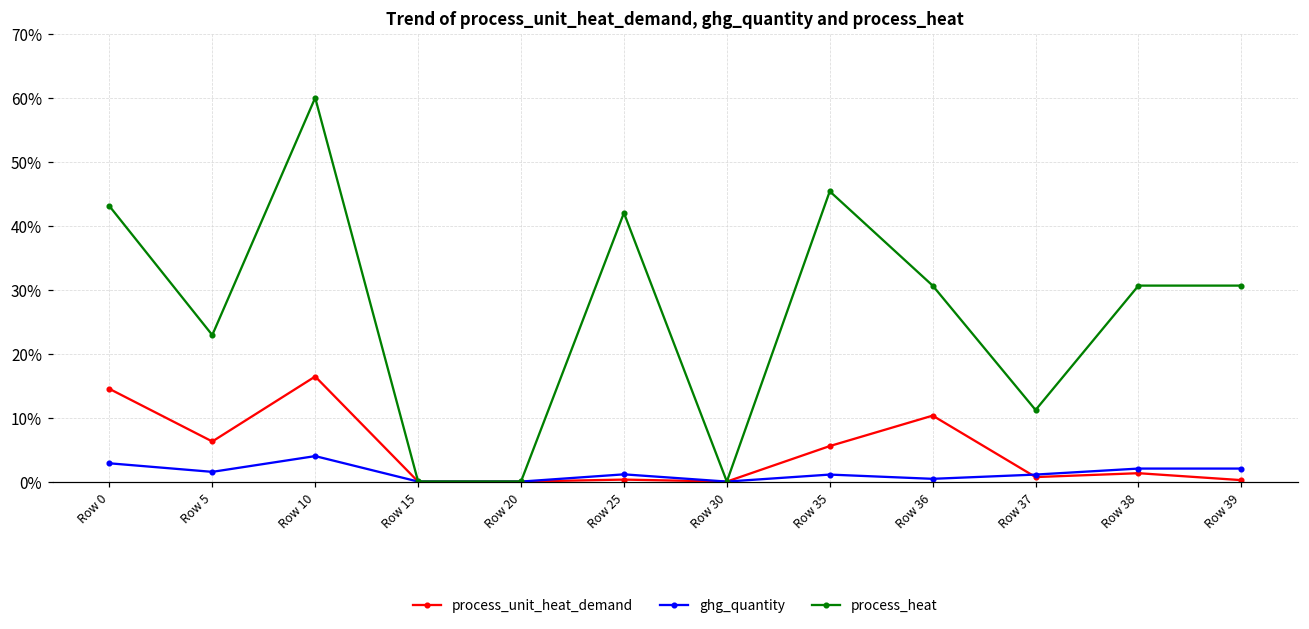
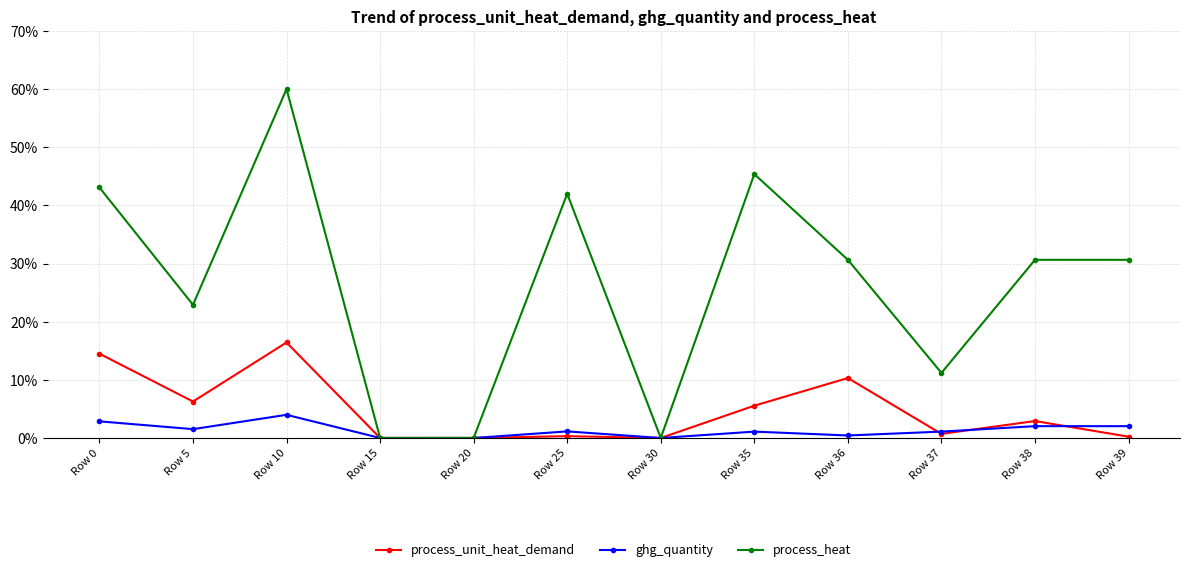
  {
    "process_unit_heat_demand": {
      "Row 0": "14%",
      "Row 5": "6%",
      "Row 10": "16%",
      "Row 25": "0%",
      "Row 35": "6%",
      "Row 36": "10%",
-     "Row 38": "1%",
+     "Row 38": "3%",
      "Row 39": "0%"
    },
    "ghg_quantity": {
      "Row 0": "3%",
      "Row 5": "2%",
      "Row 10": "4%",
      "Row 25": "1%",
      "Row 35": "1%",
      "Row 36": "0%",
      "Row 38": "2%",
      "Row 39": "2%"
    },
    "process_heat": {
      "Row 0": "43%",
      "Row 5": "23%",
      "Row 10": "60%",
      "Row 25": "42%",
      "Row 35": "45%",
      "Row 36": "31%",
      "Row 37": "11%",
      "Row 38": "31%",
      "Row 39": "31%"
    }
  }
